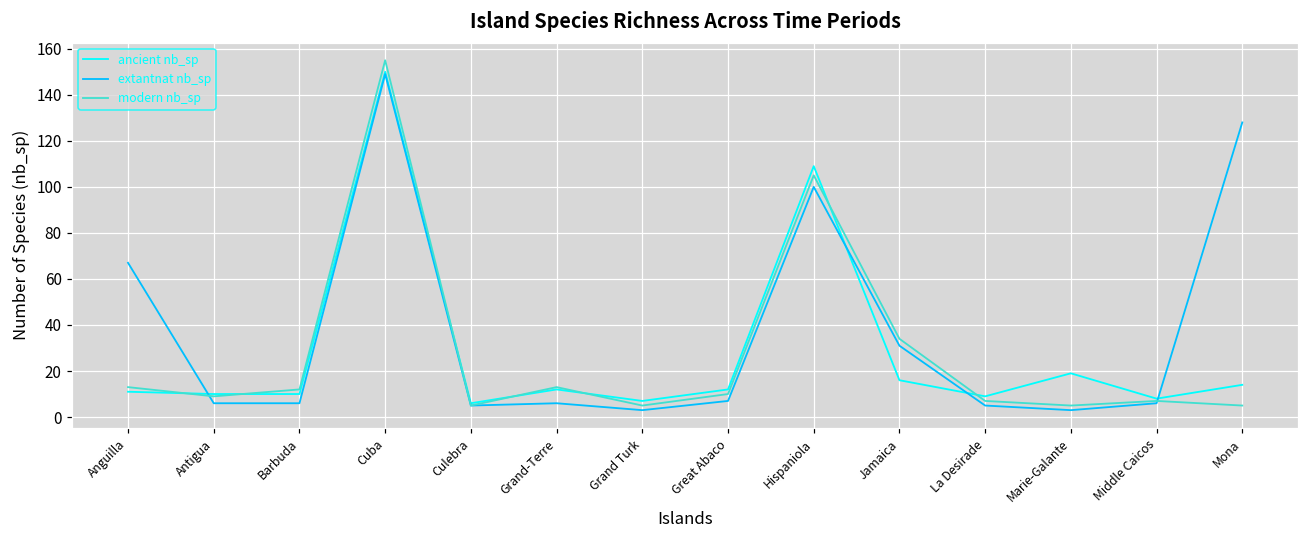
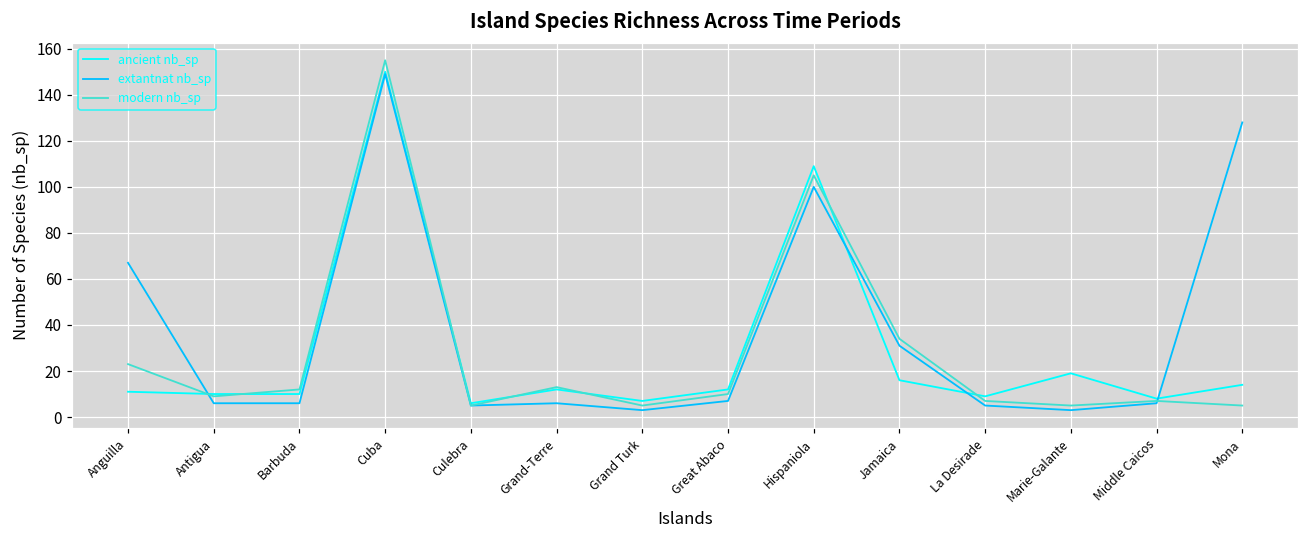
  {
    "ancient nb_sp": {
      "Anguilla": 11,
      "Barbuda": 10,
      "Grand Turk": 7,
      "Great Abaco": 12,
      "Hispaniola": 109,
      "Jamaica": 16,
      "La Desirade": 9,
      "Marie-Galante": 19,
      "Mona": 14
    },
    "extantnat nb_sp": {
      "Anguilla": 67,
      "Antigua": 6,
      "Barbuda": 6,
      "Grand-Terre": 6,
      "Grand Turk": 3,
      "Great Abaco": 7,
      "Hispaniola": 100,
      "Jamaica": 31,
      "La Desirade": 5,
      "Marie-Galante": 3,
      "Mona": 128
    },
    "modern nb_sp": {
-     "Anguilla": 13,
+     "Anguilla": 23,
      "Barbuda": 12,
      "Cuba": 155,
      "Grand Turk": 5,
      "Great Abaco": 10,
      "Hispaniola": 105,
      "Jamaica": 34,
      "La Desirade": 7,
      "Marie-Galante": 5,
      "Mona": 5
    }
  }
